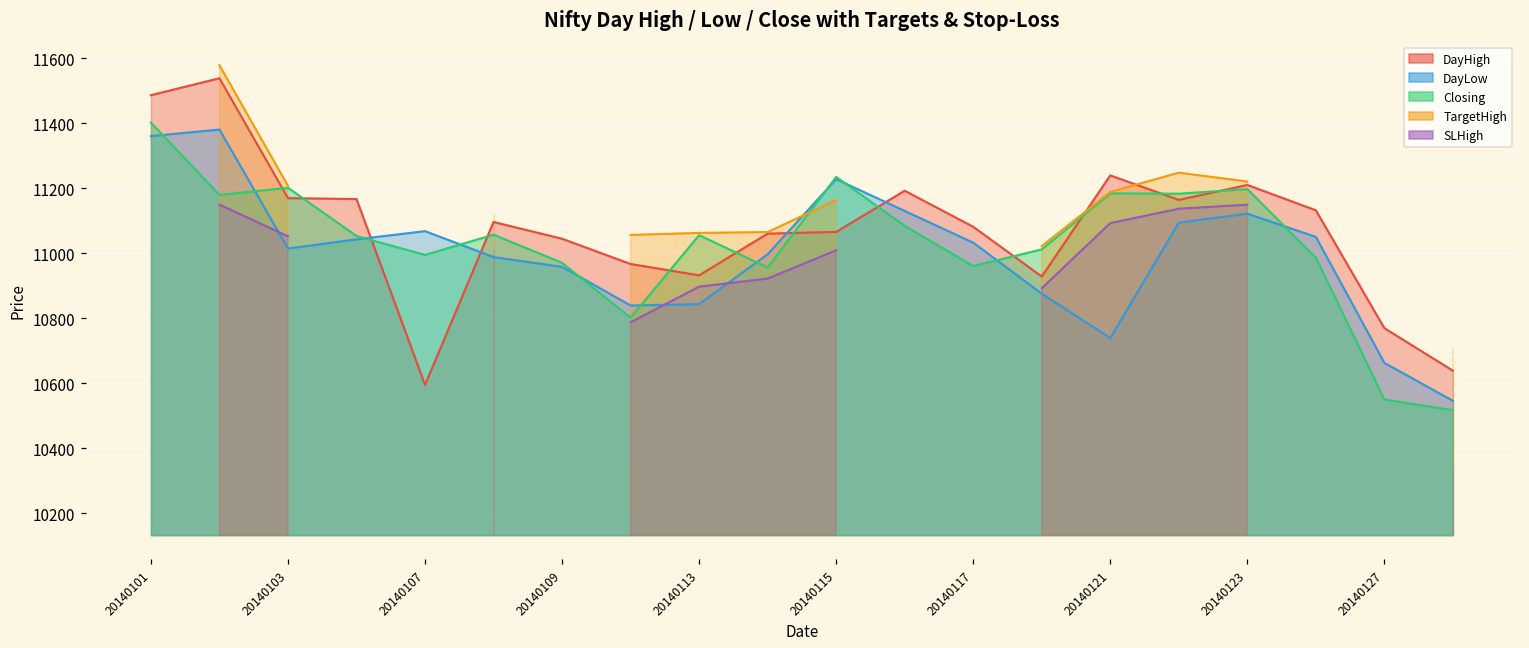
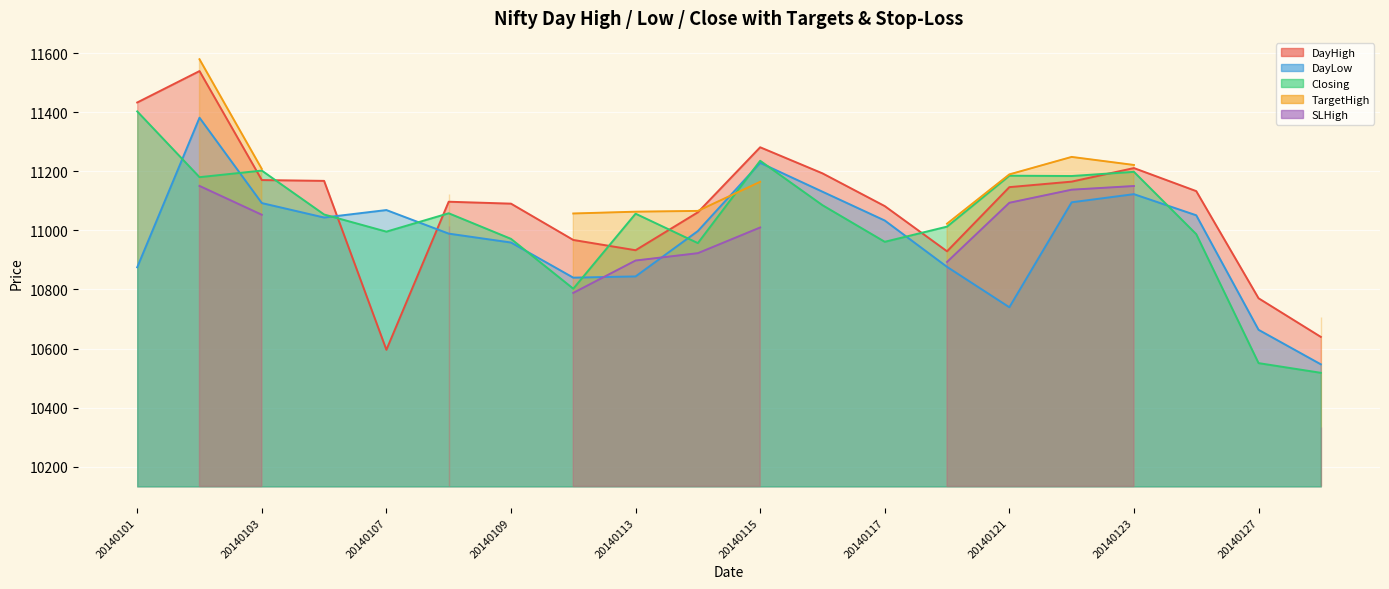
  {
    "DayHigh": {
-     "20140101": 11490,
+     "20140101": 11430,
      "20140103": 11170,
      "20140107": 10600,
-     "20140109": 11050,
+     "20140109": 11090,
      "20140113": 10930,
-     "20140115": 11070,
+     "20140115": 11280,
      "20140117": 11080,
-     "20140121": 11240,
+     "20140121": 11150,
      "20140123": 11210,
      "20140127": 10770
    },
    "DayLow": {
-     "20140101": 11360,
-     "20140103": 11020,
+     "20140101": 10870,
+     "20140103": 11090,
      "20140107": 11070,
      "20140109": 10960,
      "20140113": 10840,
      "20140117": 11030,
      "20140121": 10740,
      "20140123": 11120,
      "20140127": 10660
    },
    "Closing": {
      "20140101": 11400,
      "20140107": 11000,
      "20140109": 10970,
      "20140117": 10960,
      "20140123": 11200,
      "20140127": 10550
    }
  }
